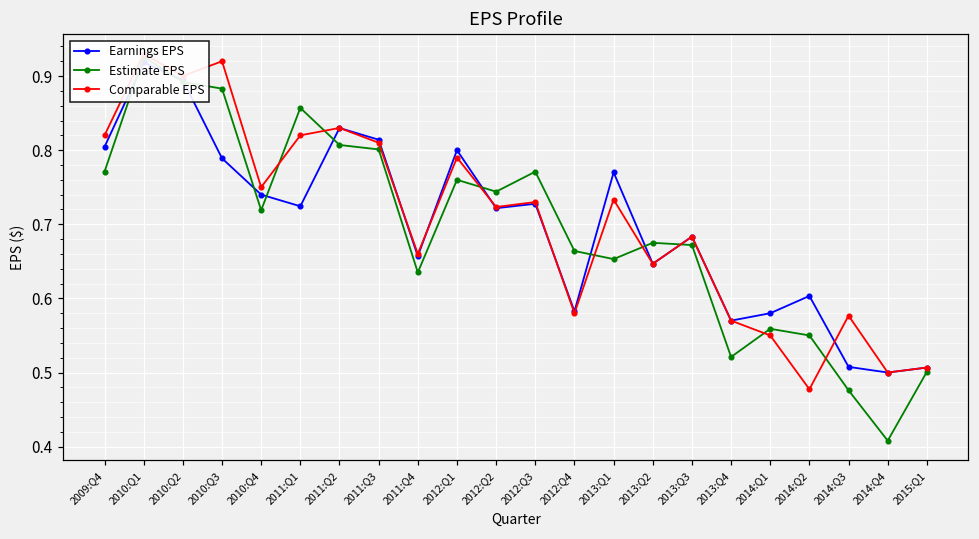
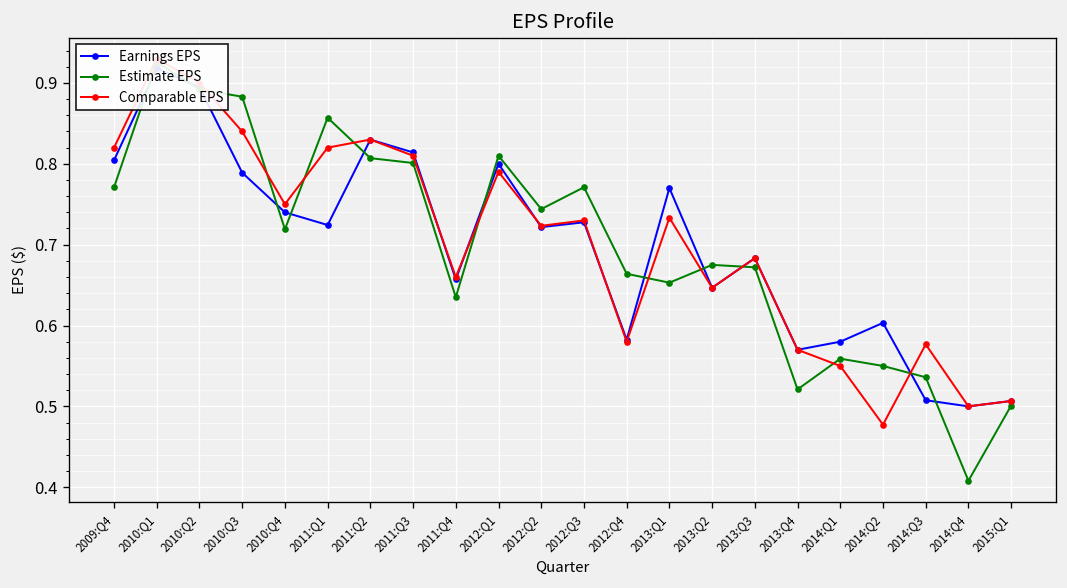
  {
    "Earnings EPS": {
      "2009:Q4": 0.80,
      "2010:Q3": 0.79,
      "2010:Q4": 0.74,
      "2011:Q1": 0.72,
      "2011:Q3": 0.81,
      "2012:Q1": 0.80,
      "2013:Q1": 0.77,
      "2014:Q1": 0.58,
      "2014:Q2": 0.60,
      "2014:Q3": 0.51
    },
    "Estimate EPS": {
      "2009:Q4": 0.77,
      "2010:Q3": 0.88,
      "2010:Q4": 0.72,
      "2011:Q1": 0.86,
      "2011:Q2": 0.81,
      "2011:Q3": 0.80,
      "2011:Q4": 0.64,
-     "2012:Q1": 0.76,
+     "2012:Q1": 0.81,
      "2012:Q2": 0.74,
      "2012:Q3": 0.77,
      "2012:Q4": 0.66,
      "2013:Q1": 0.65,
      "2013:Q2": 0.68,
      "2013:Q3": 0.67,
      "2013:Q4": 0.52,
      "2014:Q1": 0.56,
      "2014:Q2": 0.55,
-     "2014:Q3": 0.48,
+     "2014:Q3": 0.54,
      "2014:Q4": 0.41,
      "2015:Q1": 0.50
    },
    "Comparable EPS": {
      "2009:Q4": 0.82,
-     "2010:Q3": 0.92,
+     "2010:Q3": 0.84,
      "2010:Q4": 0.75,
      "2011:Q1": 0.82,
      "2011:Q3": 0.81,
      "2012:Q1": 0.79,
      "2013:Q1": 0.73,
      "2014:Q1": 0.55,
      "2014:Q2": 0.48,
      "2014:Q3": 0.58
    }
  }
